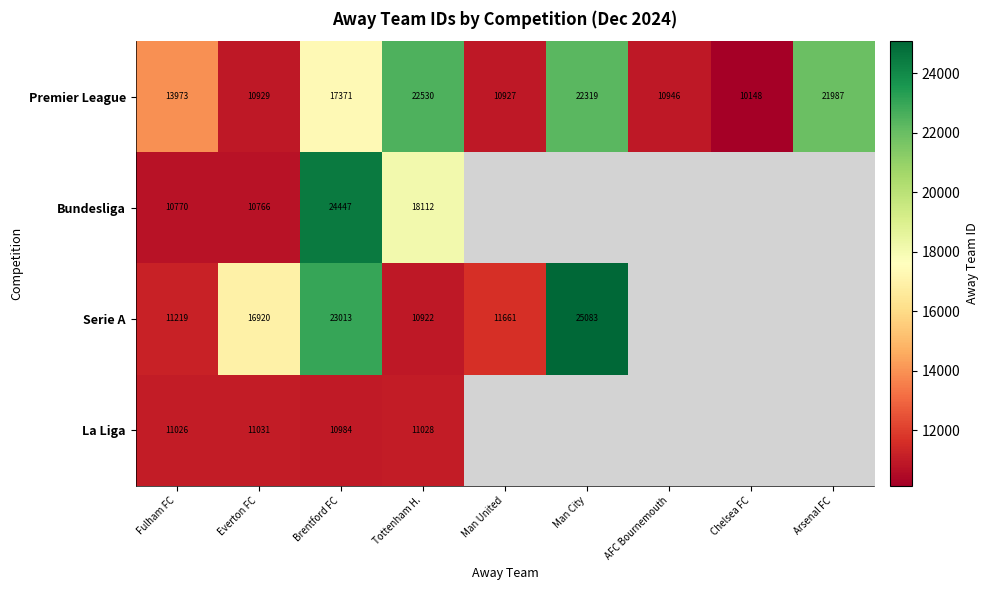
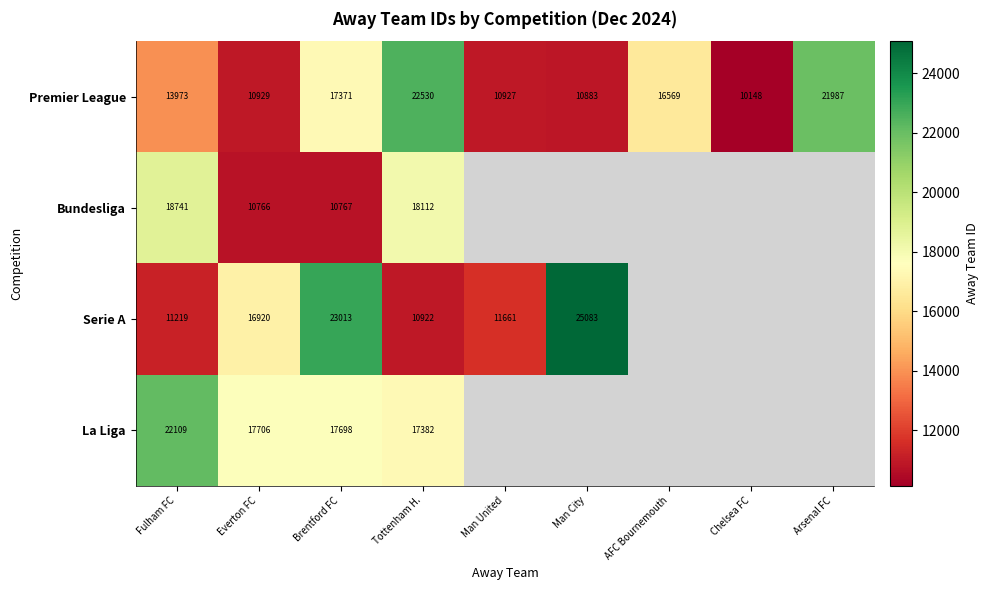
  {
    "Premier League": {
      "Fulham FC": 13973,
      "Everton FC": 10929,
      "Brentford FC": 17371,
      "Tottenham H.": 22530,
      "Man United": 10927,
-     "Man City": 22319,
-     "AFC Bournemouth": 10946,
+     "Man City": 10883,
+     "AFC Bournemouth": 16569,
      "Chelsea FC": 10148,
      "Arsenal FC": 21987
    },
    "Bundesliga": {
-     "Fulham FC": 10770,
+     "Fulham FC": 18741,
      "Everton FC": 10766,
-     "Brentford FC": 24447,
+     "Brentford FC": 10767,
      "Tottenham H.": 18112
    },
    "Serie A": {
      "Fulham FC": 11219,
      "Everton FC": 16920,
      "Brentford FC": 23013,
      "Tottenham H.": 10922,
      "Man United": 11661,
      "Man City": 25083
    },
    "La Liga": {
-     "Fulham FC": 11026,
-     "Everton FC": 11031,
-     "Brentford FC": 10984,
-     "Tottenham H.": 11028
+     "Fulham FC": 22109,
+     "Everton FC": 17706,
+     "Brentford FC": 17698,
+     "Tottenham H.": 17382
    }
  }
